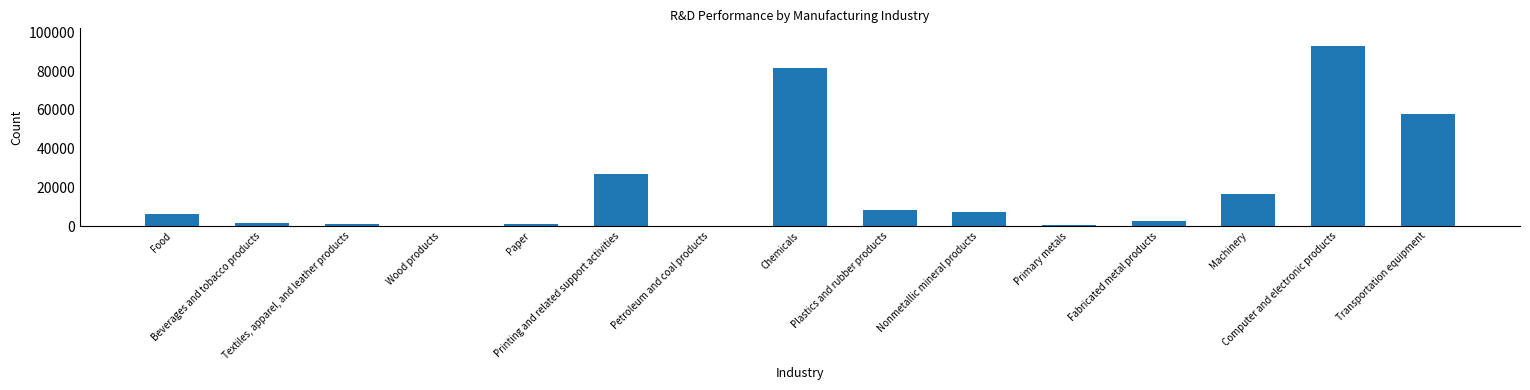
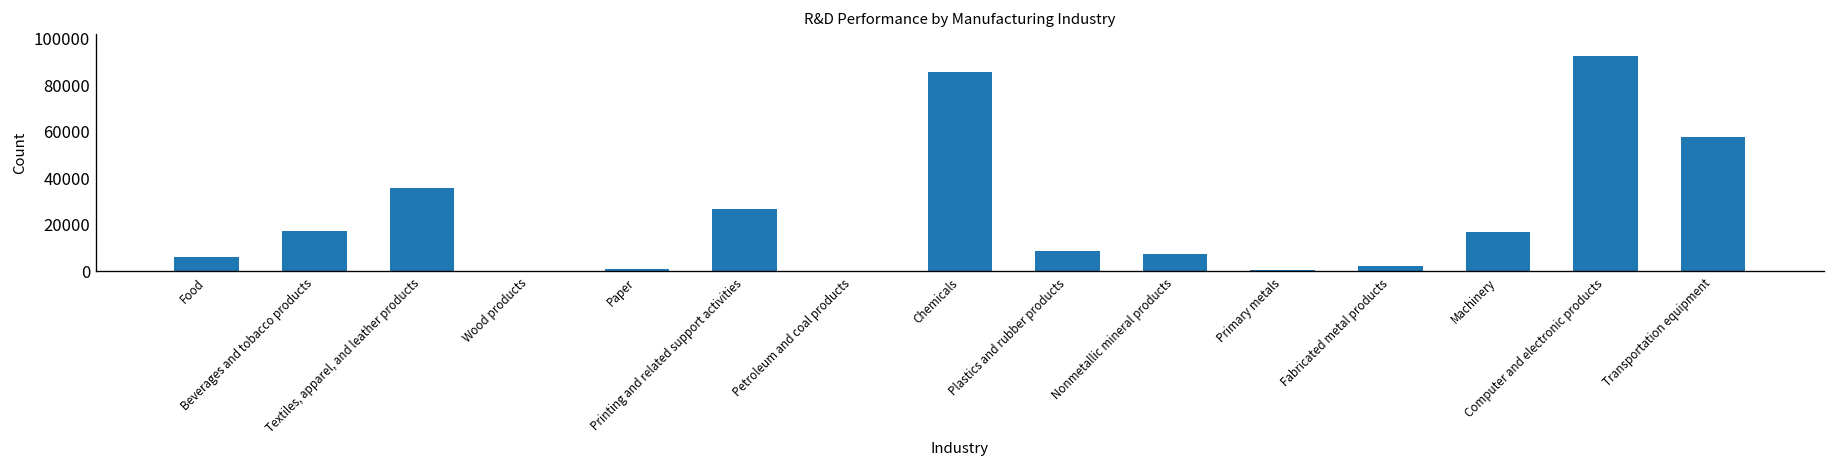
  {
    "Food": 6000,
-   "Beverages and tobacco products": 2000,
-   "Textiles, apparel, and leather products": 1000,
+   "Beverages and tobacco products": 17000,
+   "Textiles, apparel, and leather products": 36000,
    "Printing and related support activities": 27000,
-   "Chemicals": 81000,
+   "Chemicals": 86000,
    "Plastics and rubber products": 9000,
    "Nonmetallic mineral products": 7000,
    "Fabricated metal products": 2000,
    "Machinery": 17000,
    "Computer and electronic products": 93000,
    "Transportation equipment": 58000
  }
